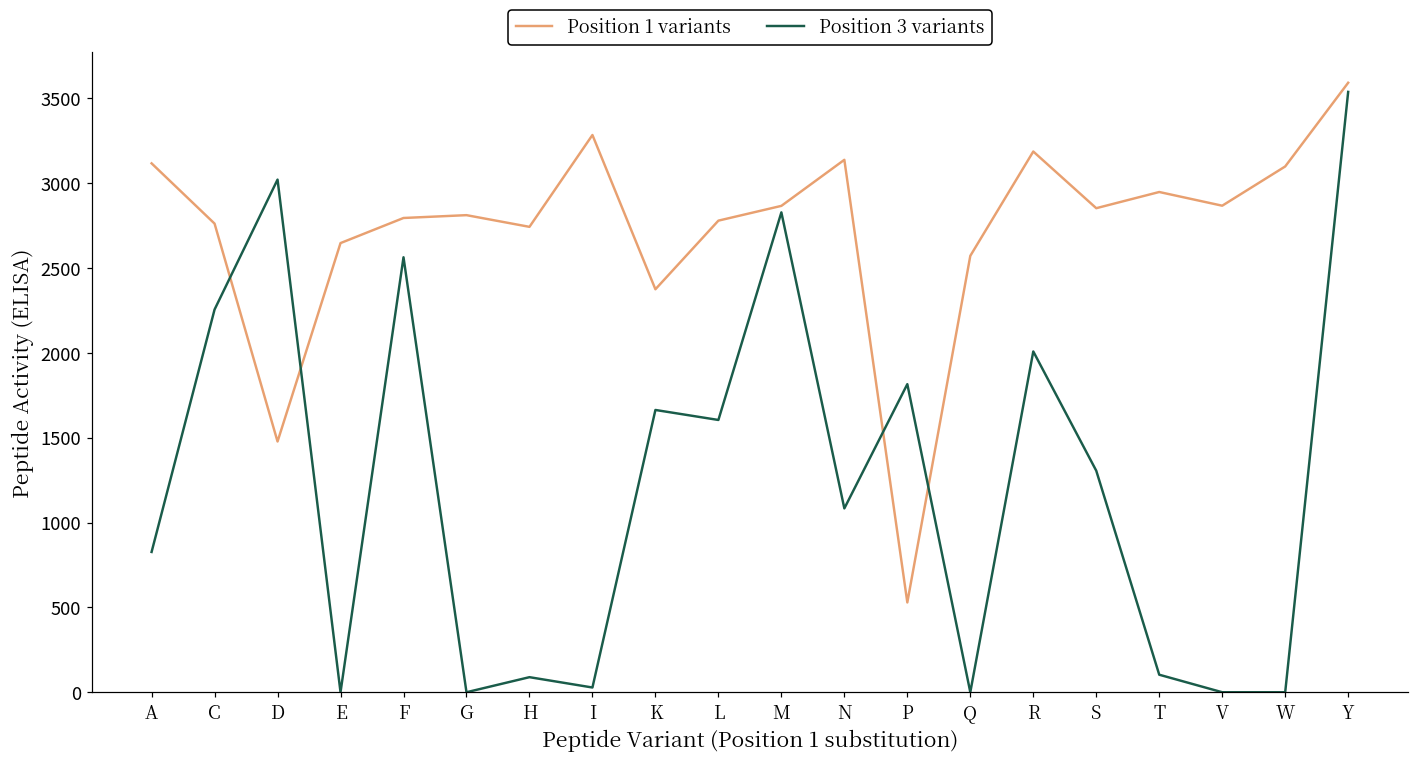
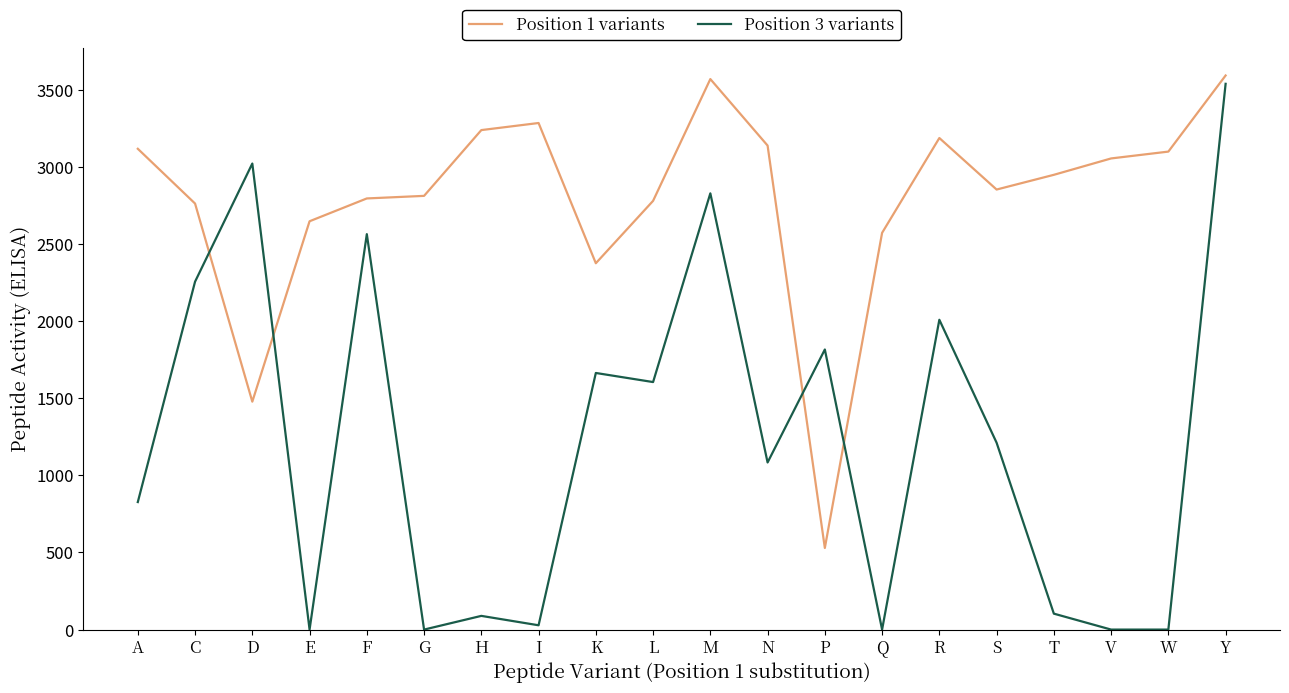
  {
    "Position 1 variants": {
      "A": 3120,
      "C": 2760,
      "D": 1480,
      "E": 2650,
      "F": 2800,
      "G": 2810,
-     "H": 2740,
+     "H": 3240,
      "I": 3280,
      "K": 2370,
      "L": 2780,
-     "M": 2870,
+     "M": 3570,
      "N": 3140,
      "P": 530,
      "Q": 2570,
      "R": 3190,
      "S": 2850,
      "T": 2950,
-     "V": 2870,
+     "V": 3050,
      "W": 3100,
      "Y": 3590
    },
    "Position 3 variants": {
      "A": 830,
      "C": 2260,
      "D": 3020,
      "E": 0,
      "F": 2560,
      "G": 0,
      "H": 90,
      "I": 30,
      "K": 1660,
      "L": 1600,
      "M": 2830,
      "N": 1080,
      "P": 1820,
      "Q": 0,
      "R": 2010,
-     "S": 1310,
+     "S": 1210,
      "T": 100,
      "V": 0,
      "W": 0,
      "Y": 3540
    }
  }
